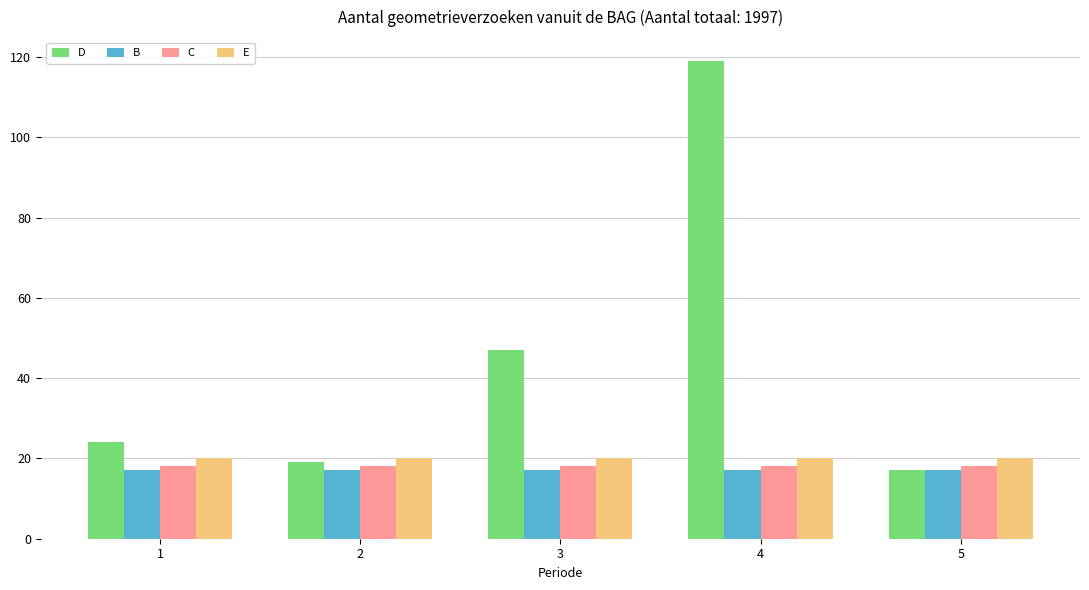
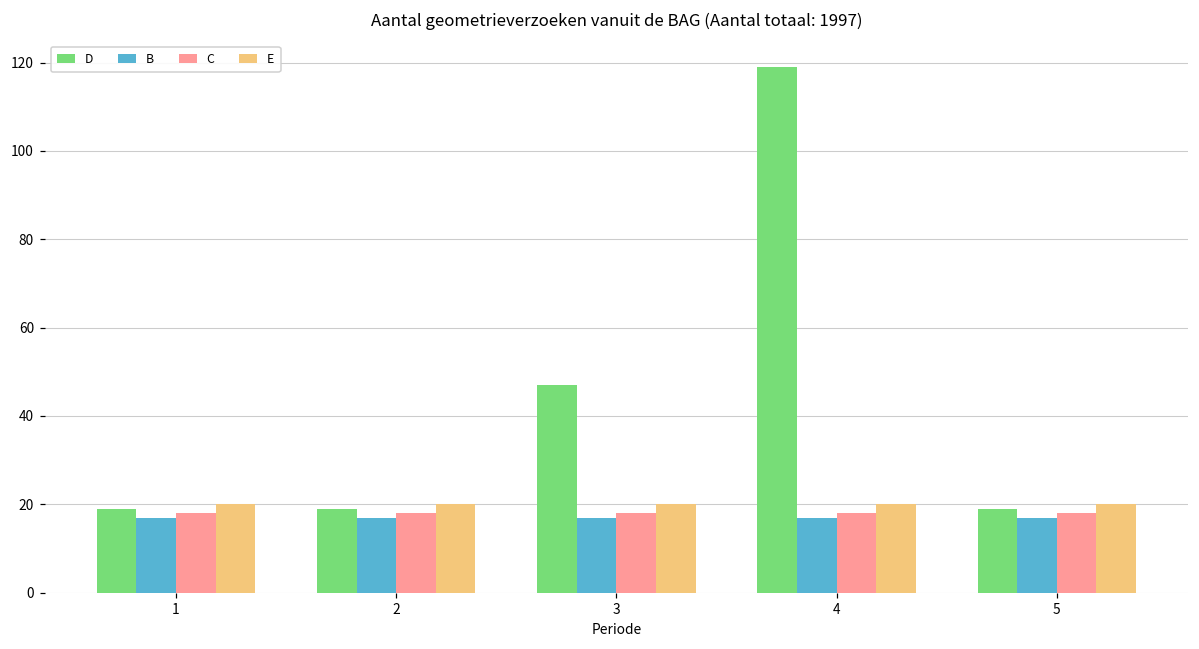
  {
    "D": {
-     "1": 24,
+     "1": 19,
      "2": 19,
      "3": 47,
      "4": 119,
-     "5": 17
+     "5": 19
    },
    "B": {
      "1": 17,
      "2": 17,
      "3": 17,
      "4": 17,
      "5": 17
    }
  }
